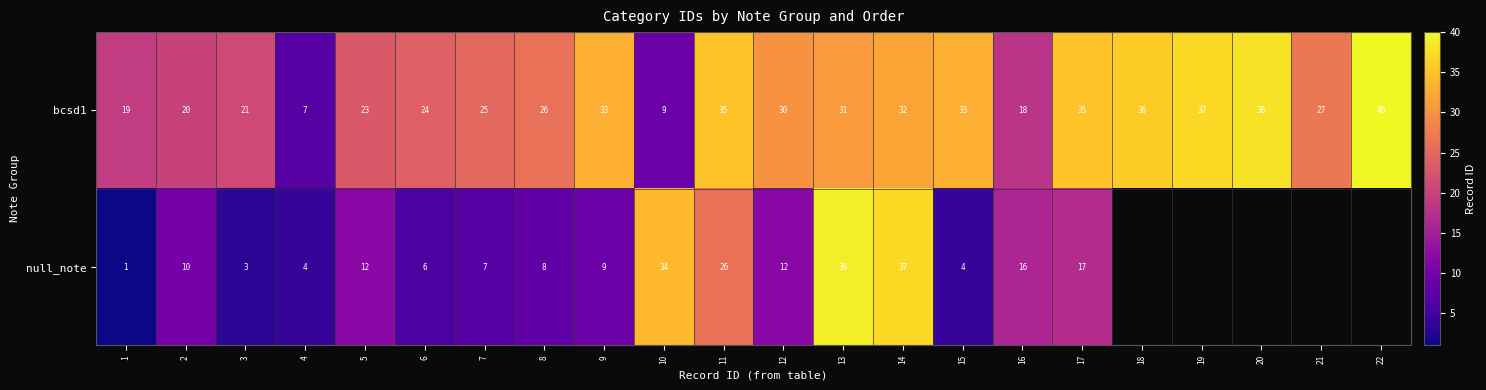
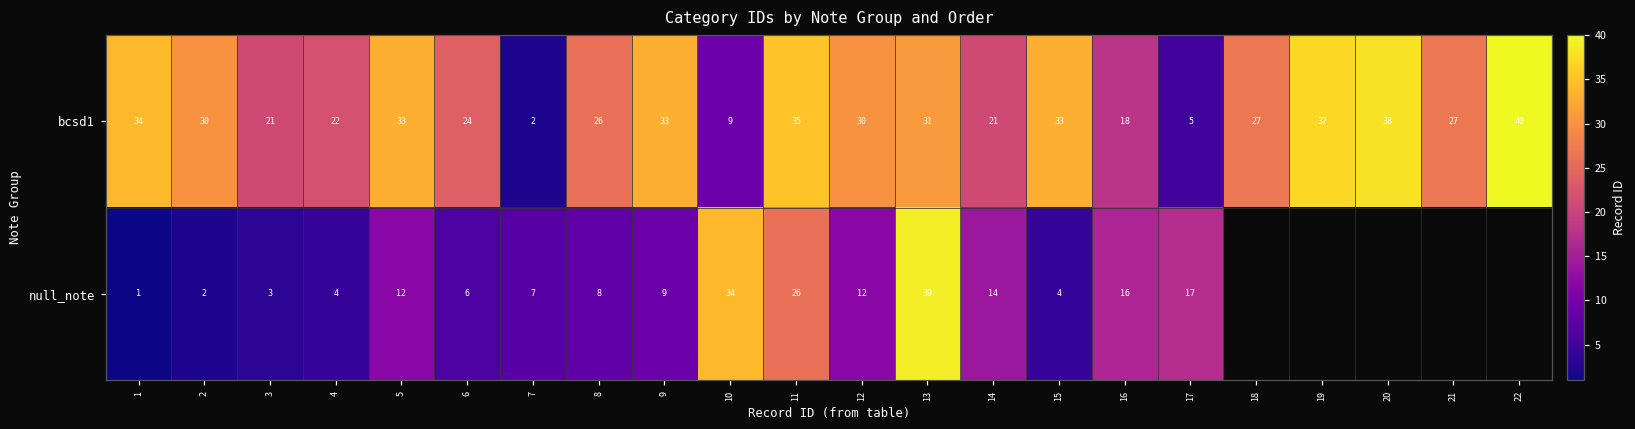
  {
    "bcsd1": {
-     "1": 19,
-     "2": 20,
+     "1": 34,
+     "2": 30,
      "3": 21,
-     "4": 7,
-     "5": 23,
+     "4": 22,
+     "5": 33,
      "6": 24,
-     "7": 25,
+     "7": 2,
      "8": 26,
      "9": 33,
      "10": 9,
      "11": 35,
      "12": 30,
      "13": 31,
-     "14": 32,
+     "14": 21,
      "15": 33,
      "16": 18,
-     "17": 35,
-     "18": 36,
+     "17": 5,
+     "18": 27,
      "19": 37,
      "20": 38,
      "21": 27,
      "22": 40
    },
    "null_note": {
      "1": 1,
-     "2": 10,
+     "2": 2,
      "3": 3,
      "4": 4,
      "5": 12,
      "6": 6,
      "7": 7,
      "8": 8,
      "9": 9,
      "10": 34,
      "11": 26,
      "12": 12,
      "13": 39,
-     "14": 37,
+     "14": 14,
      "15": 4,
      "16": 16,
      "17": 17
    }
  }
